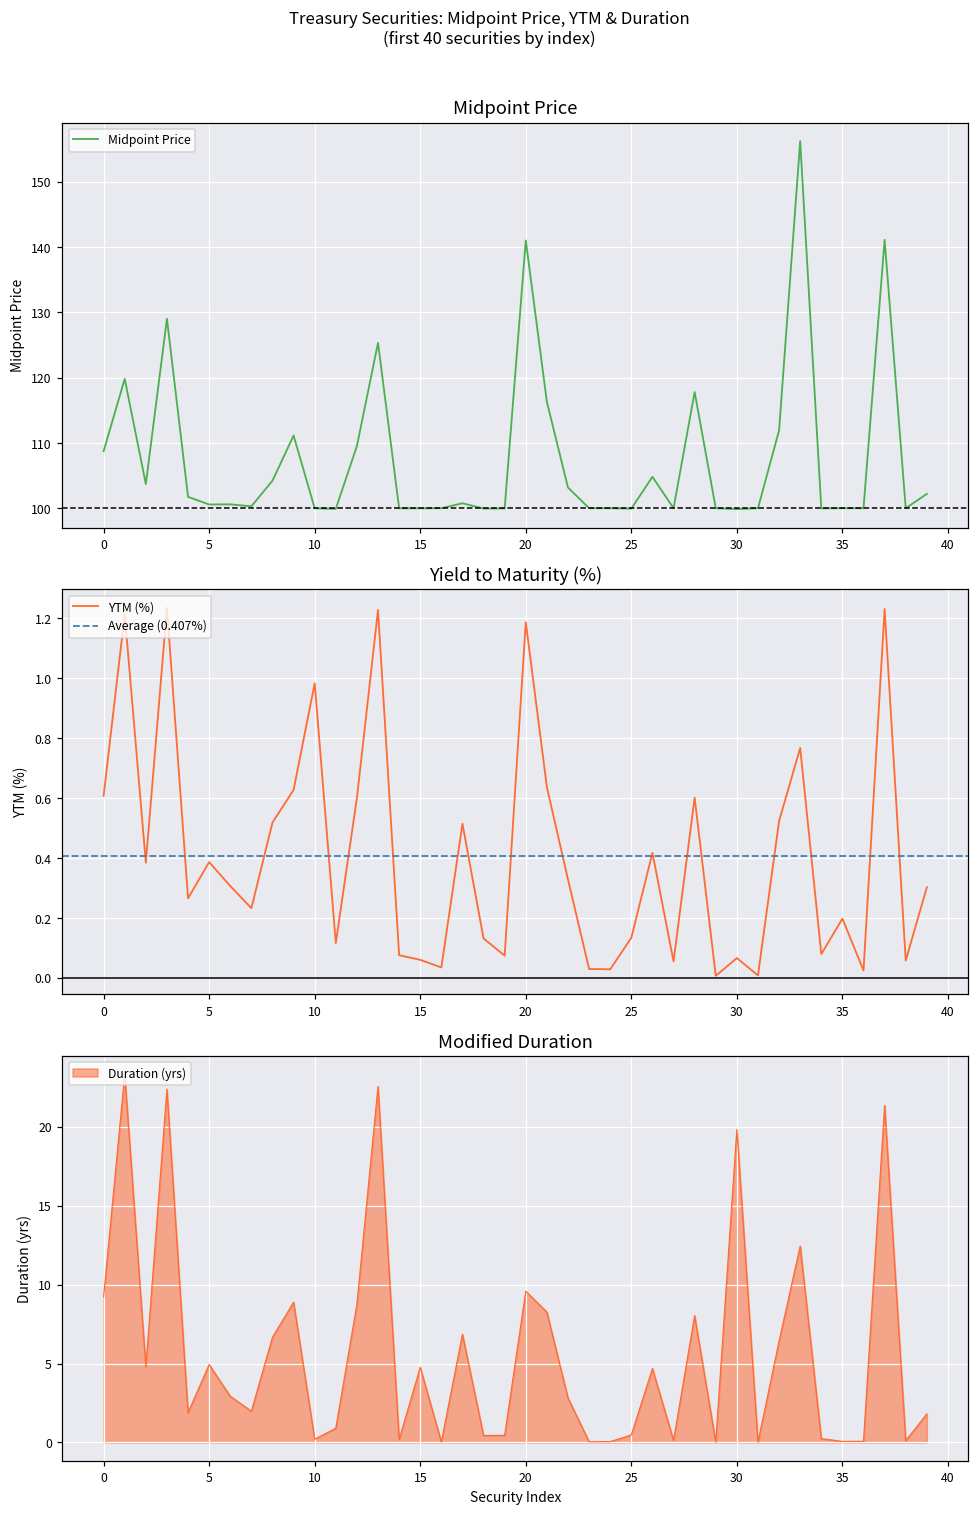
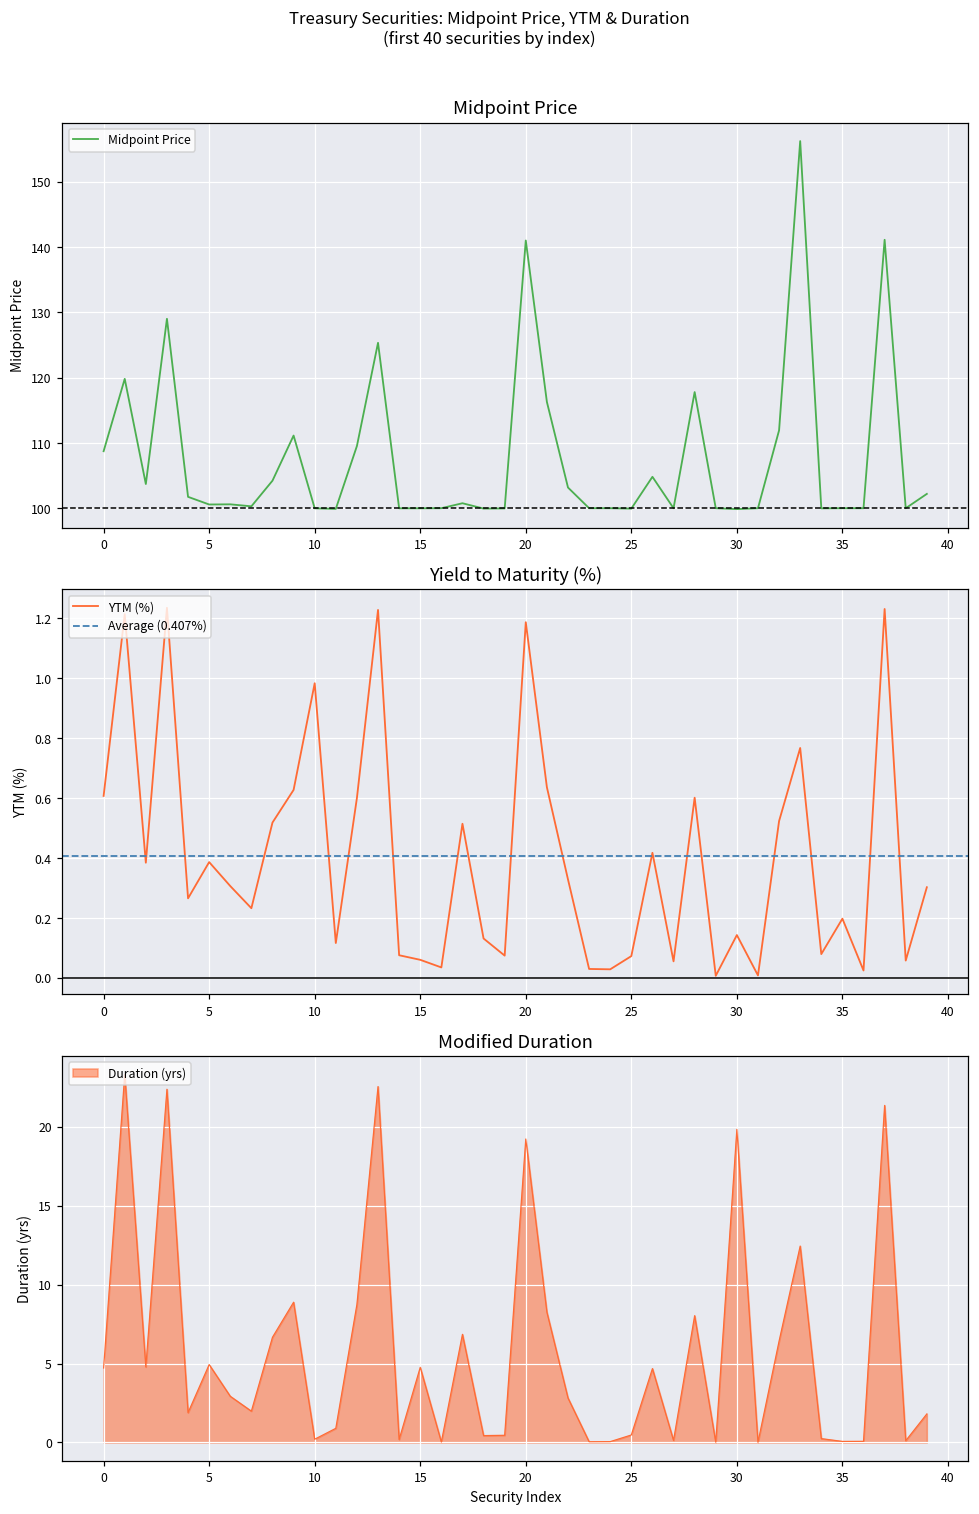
  {
    "Midpoint Price": {
      "0": 109,
      "5": 101,
      "10": 100,
      "15": 100,
      "20": 141,
      "25": 100,
      "30": 100,
      "35": 100
    },
    "Yield to Maturity (%)": {
      "0": 0.61,
      "5": 0.39,
      "10": 0.98,
      "15": 0.06,
      "20": 1.19,
-     "25": 0.13,
-     "30": 0.07,
+     "25": 0.07,
+     "30": 0.14,
      "35": 0.20
    },
    "Modified Duration": {
-     "0": 9.2,
+     "0": 4.7,
      "5": 4.9,
      "10": 0.2,
      "15": 4.8,
-     "20": 9.6,
+     "20": 19.2,
      "25": 0.5,
      "30": 19.8,
      "35": 0.1
    }
  }
